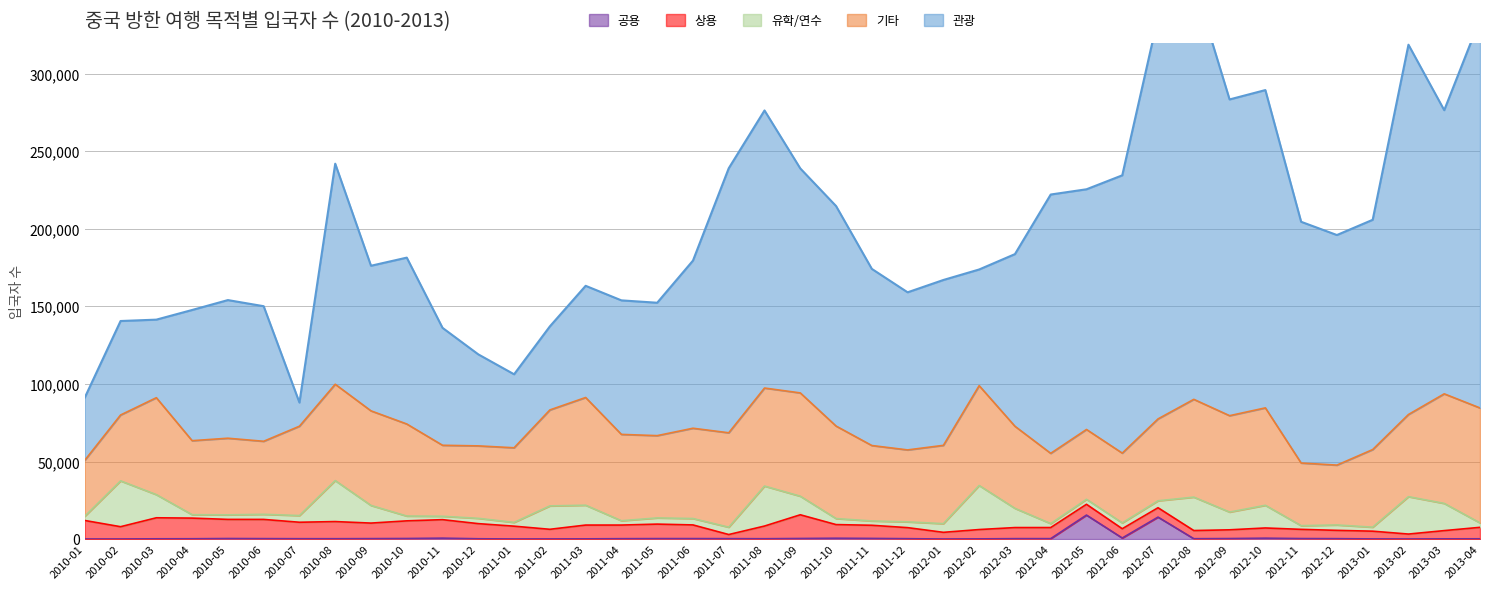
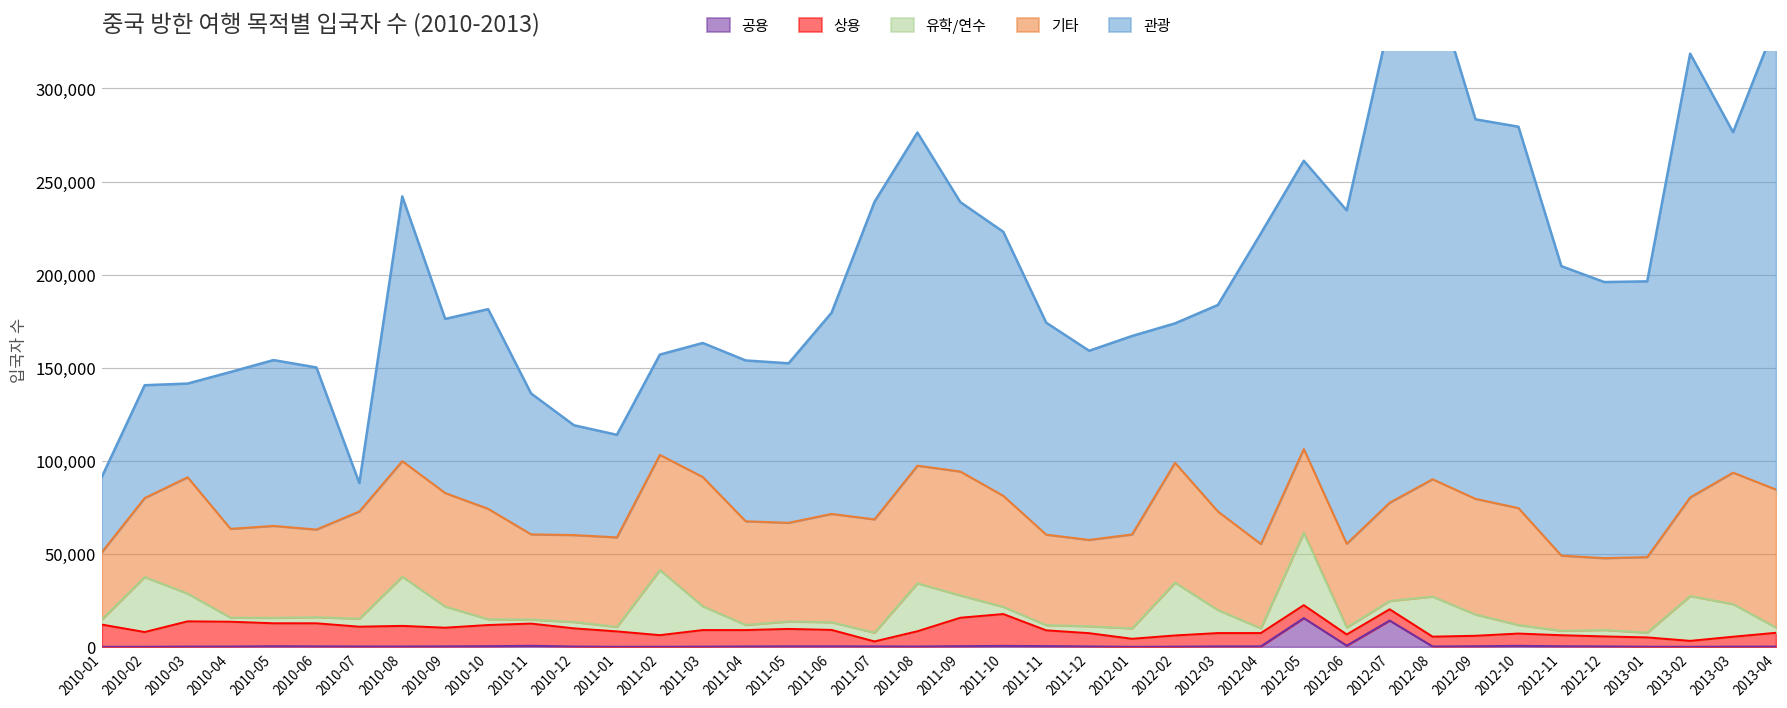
  {
    "공용": {
      "2010-01": "0",
      "2010-02": "0",
      "2010-03": "0",
      "2010-04": "0",
      "2010-05": "0",
      "2010-06": "0",
      "2010-07": "0",
      "2010-08": "0",
      "2010-09": "0",
      "2010-10": "0",
      "2010-11": "1,000",
      "2010-12": "0",
      "2011-01": "0",
      "2011-02": "0",
      "2011-03": "0",
      "2011-04": "0",
      "2011-05": "0",
      "2011-06": "0",
      "2011-07": "0",
      "2011-08": "0",
      "2011-09": "0",
      "2011-10": "1,000",
      "2011-11": "0",
      "2011-12": "0",
      "2012-01": "0",
      "2012-02": "0",
      "2012-03": "0",
      "2012-04": "0",
      "2012-05": "15,000",
      "2012-06": "1,000",
      "2012-07": "14,000",
      "2012-08": "0",
      "2012-09": "0",
      "2012-10": "1,000",
      "2012-11": "0",
      "2012-12": "0",
      "2013-01": "0",
      "2013-02": "0",
      "2013-03": "0",
      "2013-04": "0"
    },
    "상용": {
      "2010-01": "12,000",
      "2010-02": "8,000",
      "2010-03": "14,000",
      "2010-04": "13,000",
      "2010-05": "12,000",
      "2010-06": "12,000",
      "2010-07": "11,000",
      "2010-08": "11,000",
      "2010-09": "10,000",
      "2010-10": "11,000",
      "2010-11": "12,000",
      "2010-12": "10,000",
      "2011-01": "8,000",
      "2011-02": "6,000",
      "2011-03": "9,000",
      "2011-04": "9,000",
      "2011-05": "9,000",
      "2011-06": "9,000",
      "2011-07": "3,000",
      "2011-08": "8,000",
      "2011-09": "15,000",
-     "2011-10": "9,000",
+     "2011-10": "17,000",
      "2011-11": "8,000",
      "2011-12": "7,000",
      "2012-01": "4,000",
      "2012-02": "6,000",
      "2012-03": "7,000",
      "2012-04": "7,000",
      "2012-05": "7,000",
      "2012-06": "6,000",
      "2012-07": "6,000",
      "2012-08": "5,000",
      "2012-09": "6,000",
      "2012-10": "7,000",
      "2012-11": "6,000",
      "2012-12": "5,000",
      "2013-01": "5,000",
      "2013-02": "3,000",
      "2013-03": "5,000",
      "2013-04": "7,000"
    },
    "유학/연수": {
      "2010-01": "3,000",
      "2010-02": "30,000",
      "2010-03": "15,000",
      "2010-04": "2,000",
      "2010-05": "3,000",
      "2010-06": "3,000",
      "2010-07": "4,000",
      "2010-08": "26,000",
      "2010-09": "11,000",
      "2010-10": "3,000",
      "2010-11": "2,000",
      "2010-12": "3,000",
      "2011-01": "2,000",
-     "2011-02": "15,000",
+     "2011-02": "35,000",
      "2011-03": "13,000",
      "2011-04": "3,000",
      "2011-05": "4,000",
      "2011-06": "4,000",
      "2011-07": "5,000",
      "2011-08": "26,000",
      "2011-09": "12,000",
      "2011-10": "4,000",
      "2011-11": "3,000",
      "2011-12": "4,000",
      "2012-01": "6,000",
      "2012-02": "28,000",
      "2012-03": "12,000",
      "2012-04": "3,000",
-     "2012-05": "3,000",
+     "2012-05": "39,000",
      "2012-06": "4,000",
      "2012-07": "4,000",
      "2012-08": "22,000",
      "2012-09": "11,000",
-     "2012-10": "15,000",
+     "2012-10": "5,000",
      "2012-11": "2,000",
      "2012-12": "3,000",
      "2013-01": "3,000",
      "2013-02": "24,000",
      "2013-03": "18,000",
      "2013-04": "3,000"
    },
    "기타": {
      "2010-01": "36,000",
      "2010-02": "42,000",
      "2010-03": "62,000",
      "2010-04": "48,000",
      "2010-05": "49,000",
      "2010-06": "47,000",
      "2010-07": "58,000",
      "2010-08": "62,000",
      "2010-09": "61,000",
      "2010-10": "59,000",
      "2010-11": "46,000",
      "2010-12": "47,000",
      "2011-01": "48,000",
      "2011-02": "62,000",
      "2011-03": "69,000",
      "2011-04": "56,000",
      "2011-05": "53,000",
      "2011-06": "58,000",
      "2011-07": "61,000",
      "2011-08": "63,000",
      "2011-09": "67,000",
      "2011-10": "60,000",
      "2011-11": "49,000",
      "2011-12": "46,000",
      "2012-01": "50,000",
      "2012-02": "64,000",
      "2012-03": "53,000",
      "2012-04": "45,000",
      "2012-05": "45,000",
      "2012-06": "45,000",
      "2012-07": "53,000",
      "2012-08": "63,000",
      "2012-09": "62,000",
      "2012-10": "63,000",
      "2012-11": "40,000",
      "2012-12": "39,000",
-     "2013-01": "50,000",
+     "2013-01": "41,000",
      "2013-02": "53,000",
      "2013-03": "71,000",
      "2013-04": "74,000"
    },
    "관광": {
      "2010-01": "40,000",
      "2010-02": "61,000",
      "2010-03": "50,000",
      "2010-04": "84,000",
      "2010-05": "89,000",
      "2010-06": "87,000",
      "2010-07": "15,000",
      "2010-08": "142,000",
      "2010-09": "94,000",
      "2010-10": "107,000",
      "2010-11": "76,000",
      "2010-12": "59,000",
-     "2011-01": "47,000",
+     "2011-01": "55,000",
      "2011-02": "54,000",
      "2011-03": "72,000",
      "2011-04": "86,000",
      "2011-05": "86,000",
      "2011-06": "108,000",
      "2011-07": "171,000",
      "2011-08": "179,000",
      "2011-09": "145,000",
      "2011-10": "142,000",
      "2011-11": "114,000",
      "2011-12": "102,000",
      "2012-01": "107,000",
      "2012-02": "75,000",
      "2012-03": "111,000",
      "2012-04": "167,000",
      "2012-05": "155,000",
      "2012-06": "179,000",
      "2012-09": "204,000",
      "2012-10": "205,000",
      "2012-11": "156,000",
      "2012-12": "148,000",
      "2013-01": "148,000",
      "2013-02": "238,000",
      "2013-03": "183,000"
    }
  }
